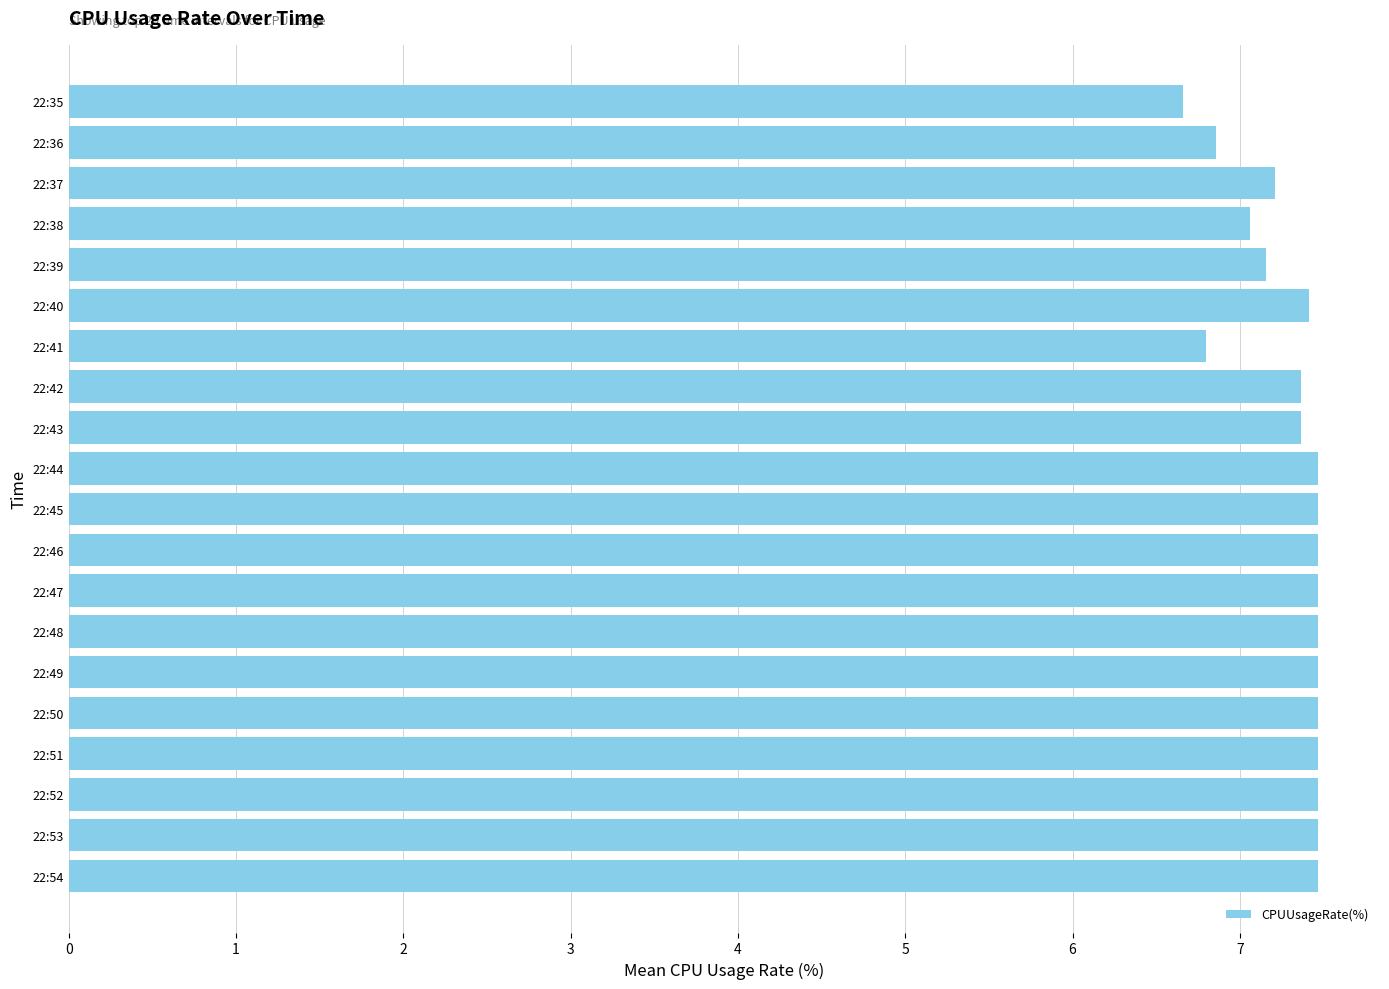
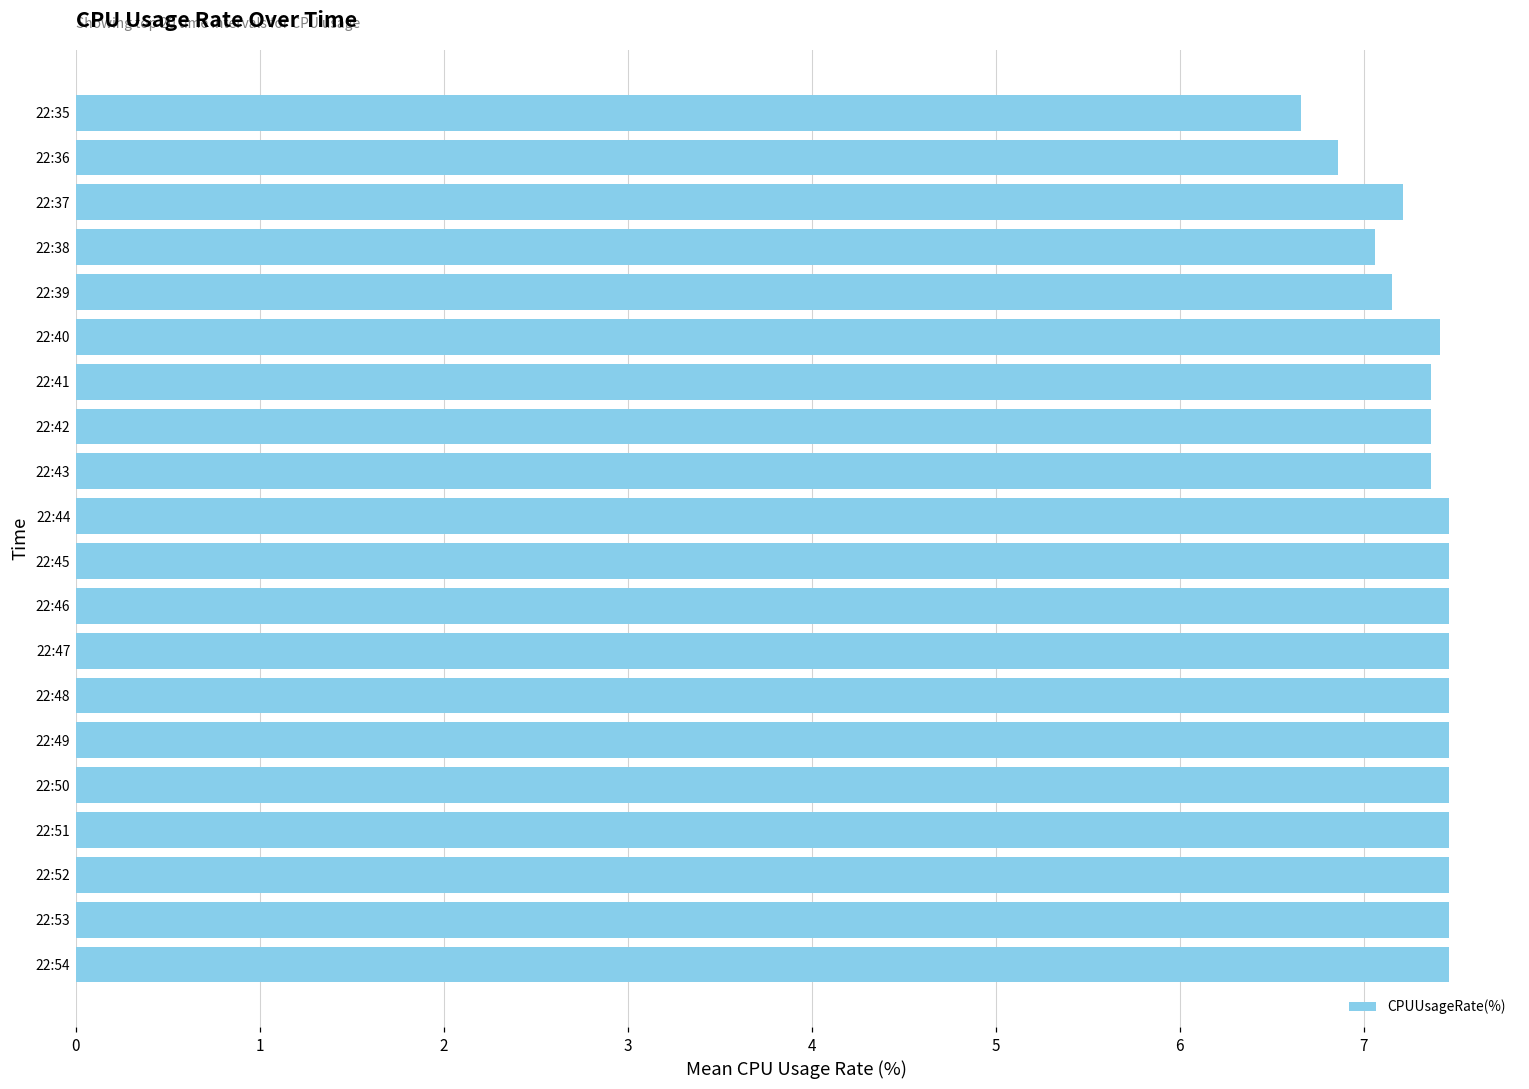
  {
    "22:35": 6.66,
    "22:36": 6.86,
    "22:37": 7.21,
    "22:38": 7.06,
    "22:39": 7.15,
    "22:40": 7.41,
-   "22:41": 6.80,
+   "22:41": 7.36,
    "22:42": 7.36,
    "22:43": 7.36,
    "22:44": 7.46,
    "22:45": 7.46,
    "22:46": 7.46,
    "22:47": 7.46,
    "22:48": 7.46,
    "22:49": 7.46,
    "22:50": 7.46,
    "22:51": 7.46,
    "22:52": 7.46,
    "22:53": 7.46,
    "22:54": 7.46
  }
